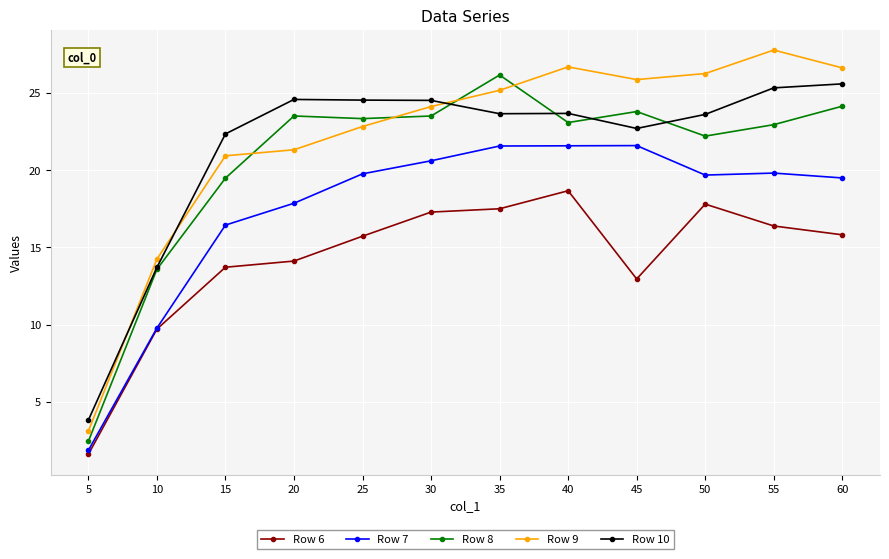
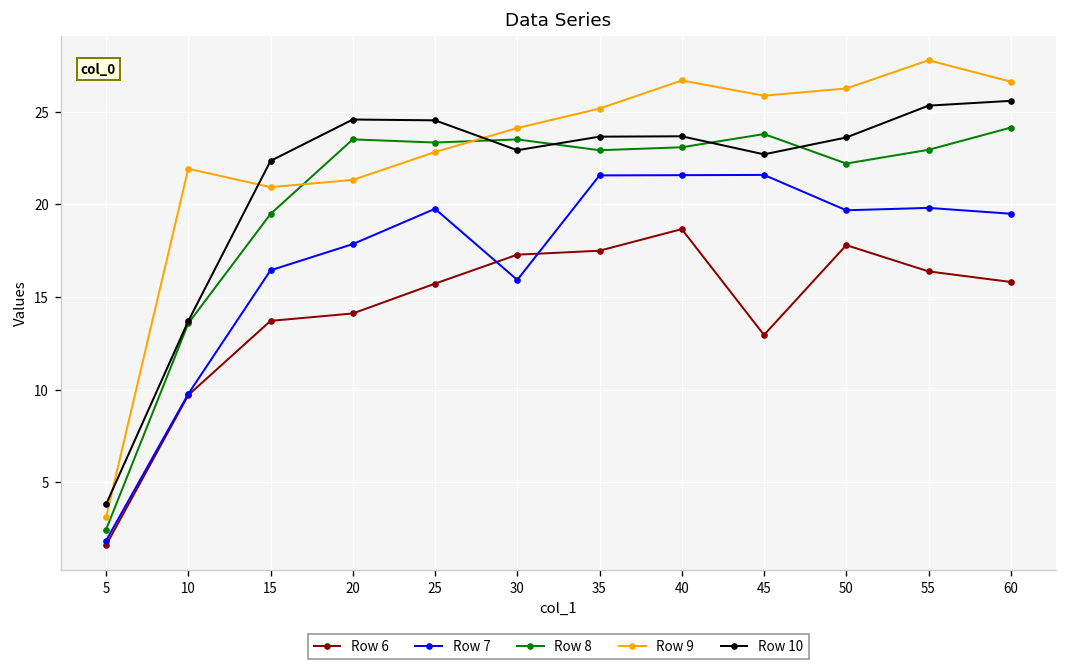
  {
    "Row 6": {
      "5": 1.6,
      "15": 13.7,
      "20": 14.1,
      "25": 15.7,
      "30": 17.3,
      "35": 17.5,
      "40": 18.7,
      "45": 13.0,
      "50": 17.8,
      "55": 16.4,
      "60": 15.8
    },
    "Row 7": {
      "5": 1.9,
      "15": 16.4,
      "20": 17.9,
      "25": 19.8,
-     "30": 20.6,
+     "30": 15.9,
      "35": 21.6,
      "40": 21.6,
      "45": 21.6,
      "50": 19.7,
      "55": 19.8,
      "60": 19.5
    },
    "Row 8": {
      "5": 2.5,
      "15": 19.5,
      "20": 23.5,
      "25": 23.3,
      "30": 23.5,
-     "35": 26.2,
+     "35": 22.9,
      "40": 23.1,
      "45": 23.8,
      "50": 22.2,
      "55": 22.9,
      "60": 24.1
    },
    "Row 9": {
      "5": 3.1,
-     "10": 14.2,
+     "10": 21.9,
      "15": 20.9,
      "20": 21.3,
      "25": 22.8,
      "30": 24.1,
      "35": 25.2,
      "40": 26.7,
      "45": 25.9,
      "50": 26.3,
      "55": 27.8,
      "60": 26.6
    },
    "Row 10": {
      "5": 3.8,
      "15": 22.3,
      "20": 24.6,
      "25": 24.5,
-     "30": 24.5,
+     "30": 22.9,
      "35": 23.7,
      "40": 23.7,
      "45": 22.7,
      "50": 23.6,
      "55": 25.3,
      "60": 25.6
    }
  }
